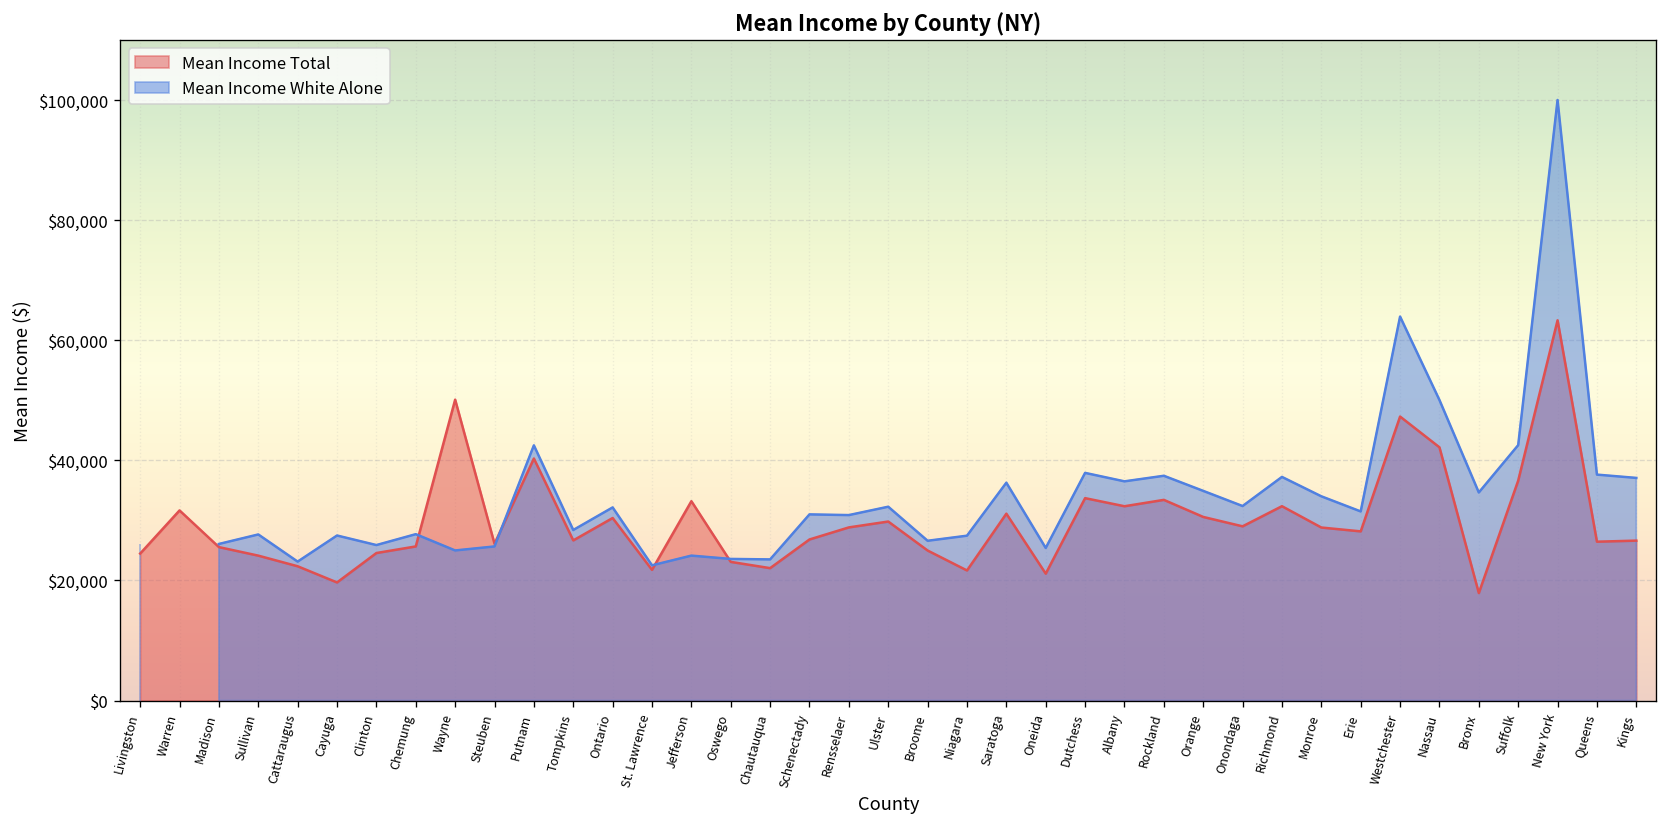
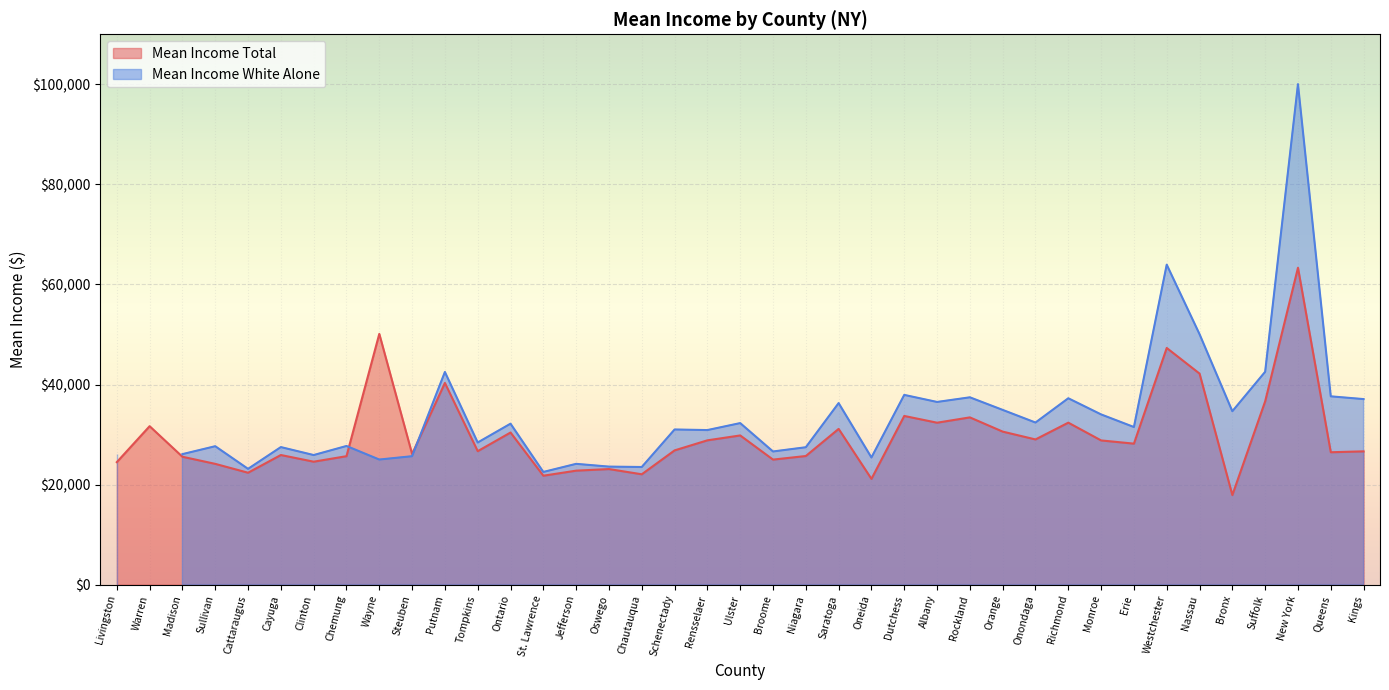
  {
    "Mean Income Total": {
      "Livingston": "$24,000",
      "Warren": "$32,000",
      "Madison": "$26,000",
      "Sullivan": "$24,000",
      "Cattaraugus": "$22,000",
-     "Cayuga": "$20,000",
+     "Cayuga": "$26,000",
      "Clinton": "$25,000",
      "Chemung": "$26,000",
      "Wayne": "$50,000",
      "Putnam": "$40,000",
      "Tompkins": "$27,000",
      "Ontario": "$30,000",
      "St. Lawrence": "$22,000",
-     "Jefferson": "$33,000",
+     "Jefferson": "$23,000",
      "Chautauqua": "$22,000",
      "Schenectady": "$27,000",
      "Rensselaer": "$29,000",
      "Ulster": "$30,000",
      "Broome": "$25,000",
-     "Niagara": "$22,000",
+     "Niagara": "$26,000",
      "Saratoga": "$31,000",
      "Oneida": "$21,000",
      "Dutchess": "$34,000",
      "Albany": "$32,000",
      "Rockland": "$33,000",
      "Orange": "$31,000",
      "Onondaga": "$29,000",
      "Richmond": "$32,000",
      "Monroe": "$29,000",
      "Erie": "$28,000",
      "Westchester": "$47,000",
      "Nassau": "$42,000",
      "Bronx": "$18,000",
      "Suffolk": "$37,000",
      "New York": "$63,000",
      "Queens": "$26,000",
      "Kings": "$27,000"
    }
  }
